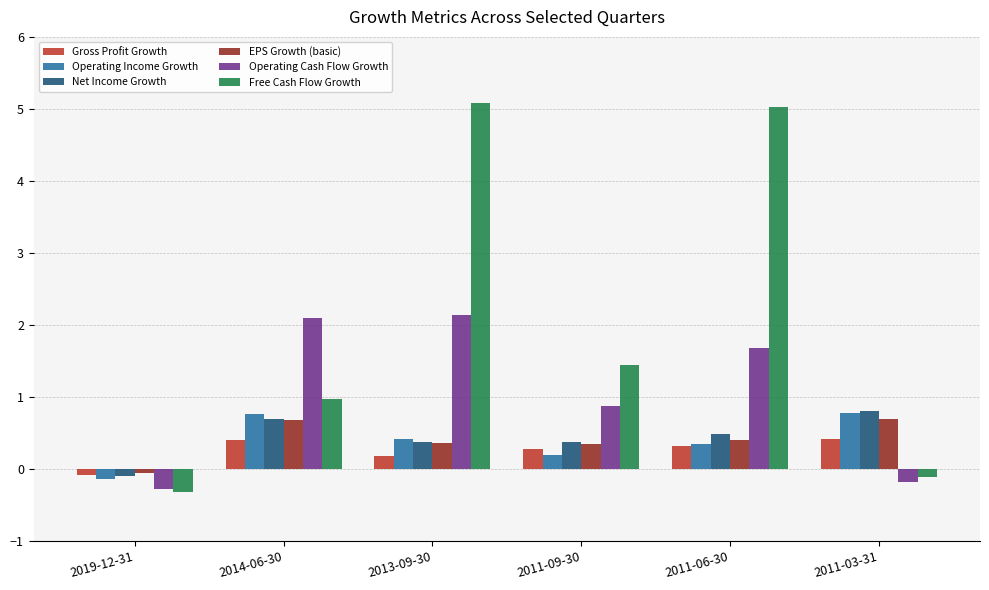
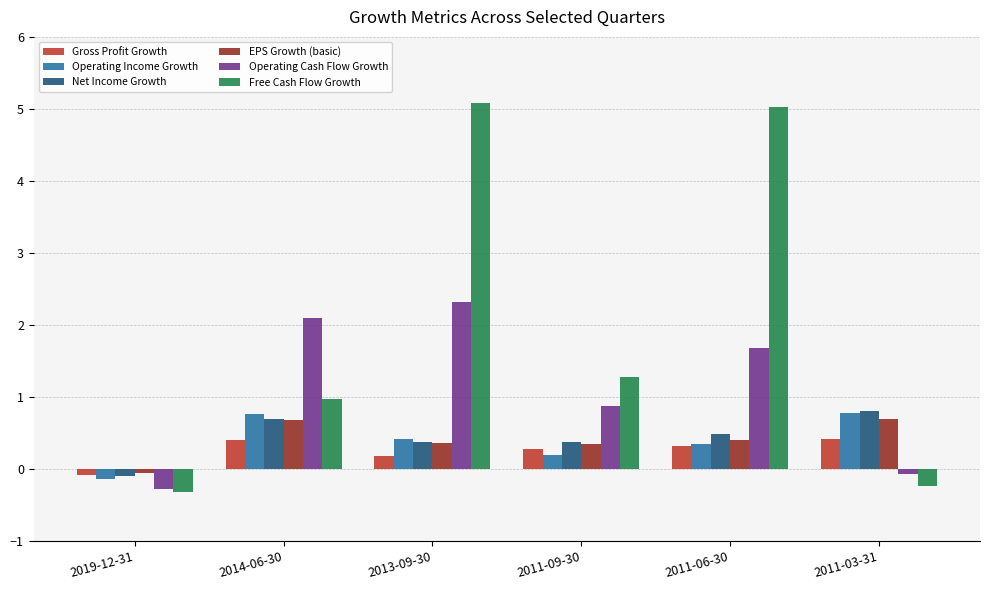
  {
    "Operating Cash Flow Growth": {
      "2019-12-31": -0.3,
      "2014-06-30": 2.1,
-     "2013-09-30": 2.1,
+     "2013-09-30": 2.3,
      "2011-09-30": 0.9,
      "2011-06-30": 1.7,
-     "2011-03-31": -0.2
+     "2011-03-31": -0.1
    },
    "Free Cash Flow Growth": {
      "2019-12-31": -0.3,
      "2014-06-30": 1.0,
      "2013-09-30": 5.1,
-     "2011-09-30": 1.4,
+     "2011-09-30": 1.3,
      "2011-06-30": 5.0,
-     "2011-03-31": -0.1
+     "2011-03-31": -0.2
    }
  }
